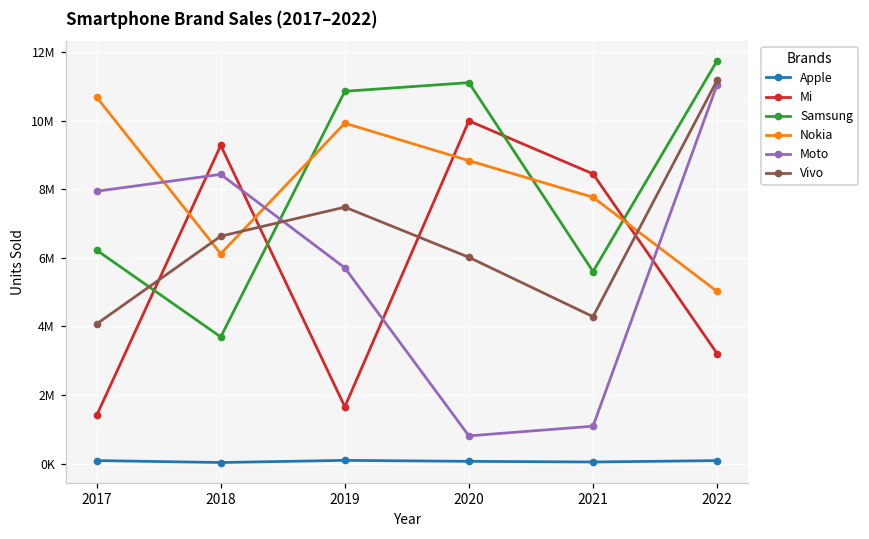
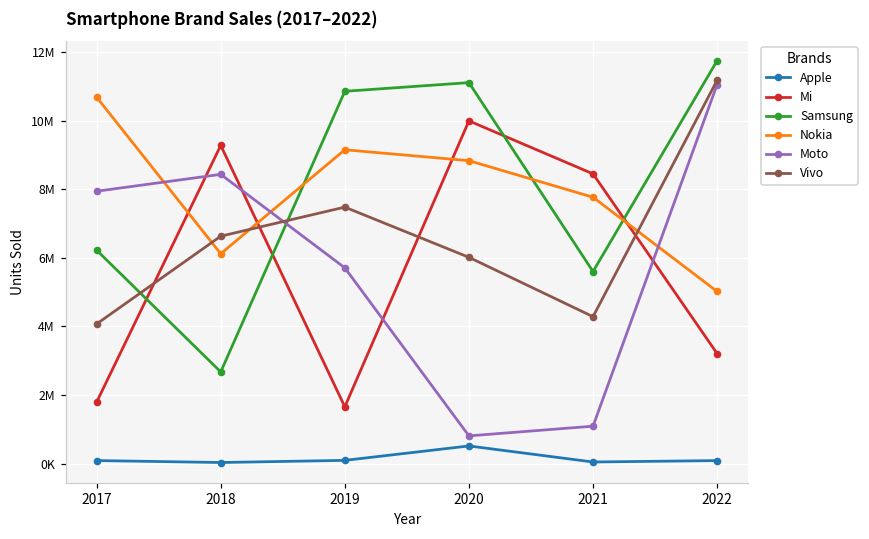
  {
    "Apple": {
      "2017": 100000,
      "2018": 0,
      "2019": 100000,
-     "2020": 100000,
+     "2020": 500000,
      "2021": 100000,
      "2022": 100000
    },
    "Mi": {
-     "2017": 1400000,
+     "2017": 1800000,
      "2018": 9300000,
      "2019": 1700000,
      "2020": 10000000,
      "2021": 8400000,
      "2022": 3200000
    },
    "Samsung": {
      "2017": 6200000,
-     "2018": 3700000,
+     "2018": 2700000,
      "2019": 10900000,
      "2020": 11100000,
      "2021": 5600000,
      "2022": 11700000
    },
    "Nokia": {
      "2017": 10700000,
      "2018": 6100000,
-     "2019": 9900000,
+     "2019": 9200000,
      "2020": 8800000,
      "2021": 7800000,
      "2022": 5000000
    },
    "Moto": {
      "2017": 7900000,
      "2018": 8400000,
      "2019": 5700000,
      "2020": 800000,
      "2021": 1100000,
      "2022": 11100000
    },
    "Vivo": {
      "2017": 4100000,
      "2018": 6600000,
      "2019": 7500000,
      "2020": 6000000,
      "2021": 4300000,
      "2022": 11200000
    }
  }
